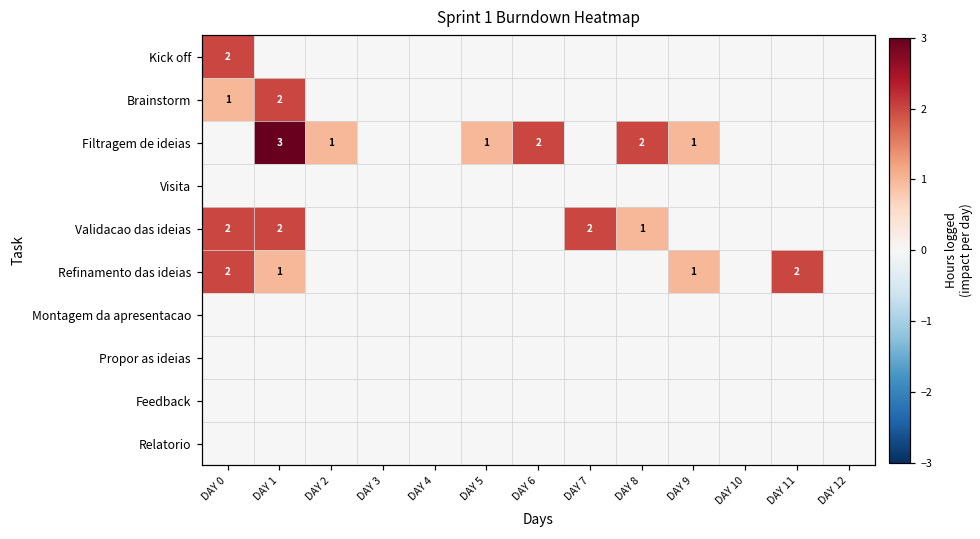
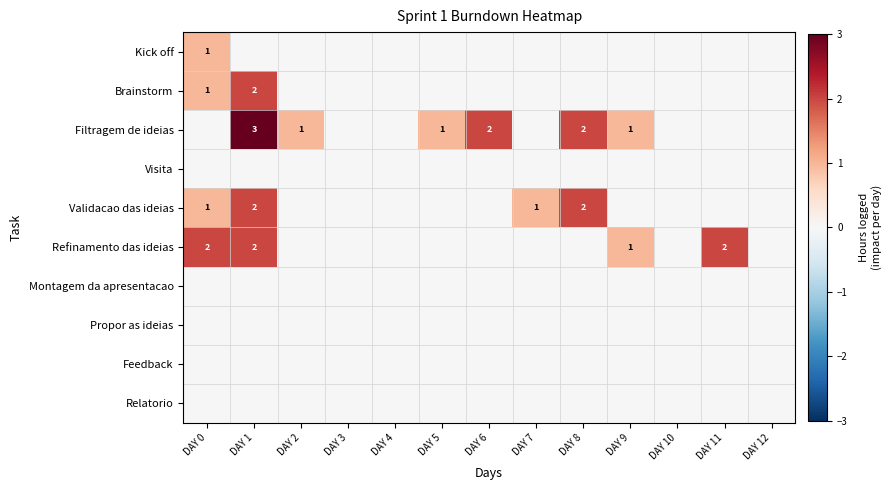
  {
    "Kick off": {
-     "DAY 0": 2
+     "DAY 0": 1
    },
    "Brainstorm": {
      "DAY 0": 1,
      "DAY 1": 2
    },
    "Filtragem de ideias": {
      "DAY 1": 3,
      "DAY 2": 1,
      "DAY 5": 1,
      "DAY 6": 2,
      "DAY 8": 2,
      "DAY 9": 1
    },
    "Validacao das ideias": {
-     "DAY 0": 2,
+     "DAY 0": 1,
      "DAY 1": 2,
-     "DAY 7": 2,
-     "DAY 8": 1
+     "DAY 7": 1,
+     "DAY 8": 2
    },
    "Refinamento das ideias": {
      "DAY 0": 2,
-     "DAY 1": 1,
+     "DAY 1": 2,
      "DAY 9": 1,
      "DAY 11": 2
    }
  }
